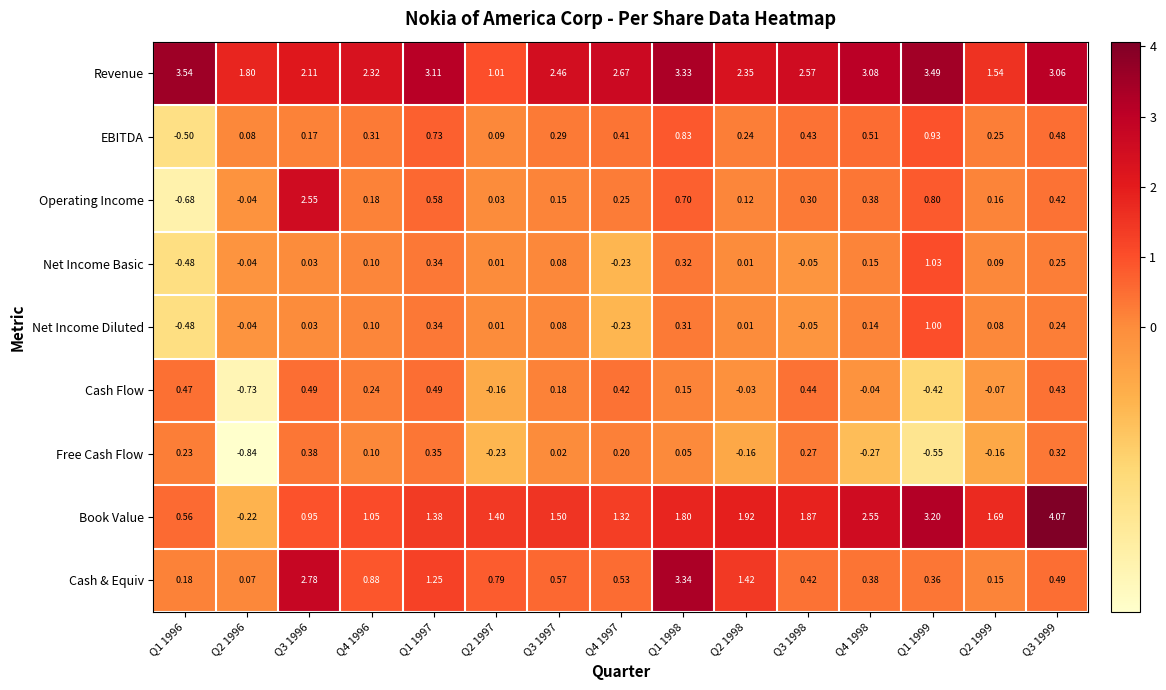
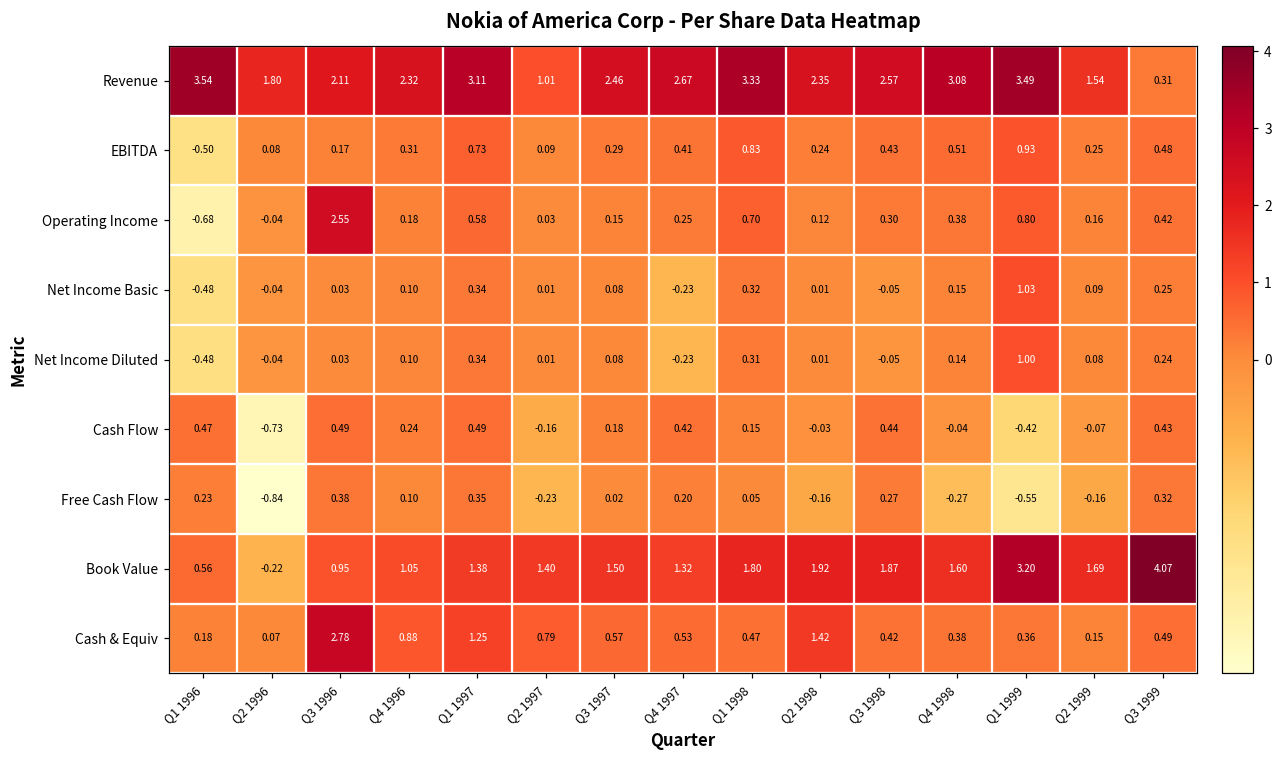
  {
    "Revenue": {
      "Q1 1996": 3.54,
      "Q2 1996": 1.80,
      "Q3 1996": 2.11,
      "Q4 1996": 2.32,
      "Q1 1997": 3.11,
      "Q2 1997": 1.01,
      "Q3 1997": 2.46,
      "Q4 1997": 2.67,
      "Q1 1998": 3.33,
      "Q2 1998": 2.35,
      "Q3 1998": 2.57,
      "Q4 1998": 3.08,
      "Q1 1999": 3.49,
      "Q2 1999": 1.54,
-     "Q3 1999": 3.06
+     "Q3 1999": 0.31
    },
    "EBITDA": {
      "Q1 1996": -0.50,
      "Q2 1996": 0.08,
      "Q3 1996": 0.17,
      "Q4 1996": 0.31,
      "Q1 1997": 0.73,
      "Q2 1997": 0.09,
      "Q3 1997": 0.29,
      "Q4 1997": 0.41,
      "Q1 1998": 0.83,
      "Q2 1998": 0.24,
      "Q3 1998": 0.43,
      "Q4 1998": 0.51,
      "Q1 1999": 0.93,
      "Q2 1999": 0.25,
      "Q3 1999": 0.48
    },
    "Operating Income": {
      "Q1 1996": -0.68,
      "Q2 1996": -0.04,
      "Q3 1996": 2.55,
      "Q4 1996": 0.18,
      "Q1 1997": 0.58,
      "Q2 1997": 0.03,
      "Q3 1997": 0.15,
      "Q4 1997": 0.25,
      "Q1 1998": 0.70,
      "Q2 1998": 0.12,
      "Q3 1998": 0.30,
      "Q4 1998": 0.38,
      "Q1 1999": 0.80,
      "Q2 1999": 0.16,
      "Q3 1999": 0.42
    },
    "Net Income Basic": {
      "Q1 1996": -0.48,
      "Q2 1996": -0.04,
      "Q3 1996": 0.03,
      "Q4 1996": 0.10,
      "Q1 1997": 0.34,
      "Q2 1997": 0.01,
      "Q3 1997": 0.08,
      "Q4 1997": -0.23,
      "Q1 1998": 0.32,
      "Q2 1998": 0.01,
      "Q3 1998": -0.05,
      "Q4 1998": 0.15,
      "Q1 1999": 1.03,
      "Q2 1999": 0.09,
      "Q3 1999": 0.25
    },
    "Net Income Diluted": {
      "Q1 1996": -0.48,
      "Q2 1996": -0.04,
      "Q3 1996": 0.03,
      "Q4 1996": 0.10,
      "Q1 1997": 0.34,
      "Q2 1997": 0.01,
      "Q3 1997": 0.08,
      "Q4 1997": -0.23,
      "Q1 1998": 0.31,
      "Q2 1998": 0.01,
      "Q3 1998": -0.05,
      "Q4 1998": 0.14,
      "Q1 1999": 1.00,
      "Q2 1999": 0.08,
      "Q3 1999": 0.24
    },
    "Cash Flow": {
      "Q1 1996": 0.47,
      "Q2 1996": -0.73,
      "Q3 1996": 0.49,
      "Q4 1996": 0.24,
      "Q1 1997": 0.49,
      "Q2 1997": -0.16,
      "Q3 1997": 0.18,
      "Q4 1997": 0.42,
      "Q1 1998": 0.15,
      "Q2 1998": -0.03,
      "Q3 1998": 0.44,
      "Q4 1998": -0.04,
      "Q1 1999": -0.42,
      "Q2 1999": -0.07,
      "Q3 1999": 0.43
    },
    "Free Cash Flow": {
      "Q1 1996": 0.23,
      "Q2 1996": -0.84,
      "Q3 1996": 0.38,
      "Q4 1996": 0.10,
      "Q1 1997": 0.35,
      "Q2 1997": -0.23,
      "Q3 1997": 0.02,
      "Q4 1997": 0.20,
      "Q1 1998": 0.05,
      "Q2 1998": -0.16,
      "Q3 1998": 0.27,
      "Q4 1998": -0.27,
      "Q1 1999": -0.55,
      "Q2 1999": -0.16,
      "Q3 1999": 0.32
    },
    "Book Value": {
      "Q1 1996": 0.56,
      "Q2 1996": -0.22,
      "Q3 1996": 0.95,
      "Q4 1996": 1.05,
      "Q1 1997": 1.38,
      "Q2 1997": 1.40,
      "Q3 1997": 1.50,
      "Q4 1997": 1.32,
      "Q1 1998": 1.80,
      "Q2 1998": 1.92,
      "Q3 1998": 1.87,
-     "Q4 1998": 2.55,
+     "Q4 1998": 1.60,
      "Q1 1999": 3.20,
      "Q2 1999": 1.69,
      "Q3 1999": 4.07
    },
    "Cash & Equiv": {
      "Q1 1996": 0.18,
      "Q2 1996": 0.07,
      "Q3 1996": 2.78,
      "Q4 1996": 0.88,
      "Q1 1997": 1.25,
      "Q2 1997": 0.79,
      "Q3 1997": 0.57,
      "Q4 1997": 0.53,
-     "Q1 1998": 3.34,
+     "Q1 1998": 0.47,
      "Q2 1998": 1.42,
      "Q3 1998": 0.42,
      "Q4 1998": 0.38,
      "Q1 1999": 0.36,
      "Q2 1999": 0.15,
      "Q3 1999": 0.49
    }
  }
